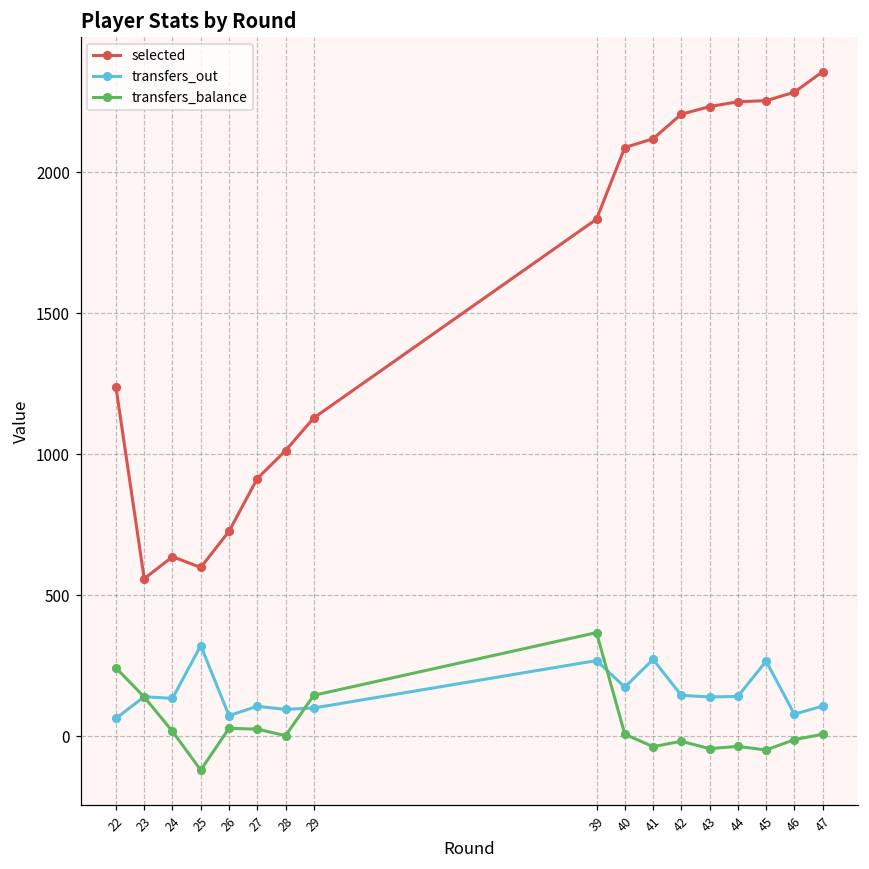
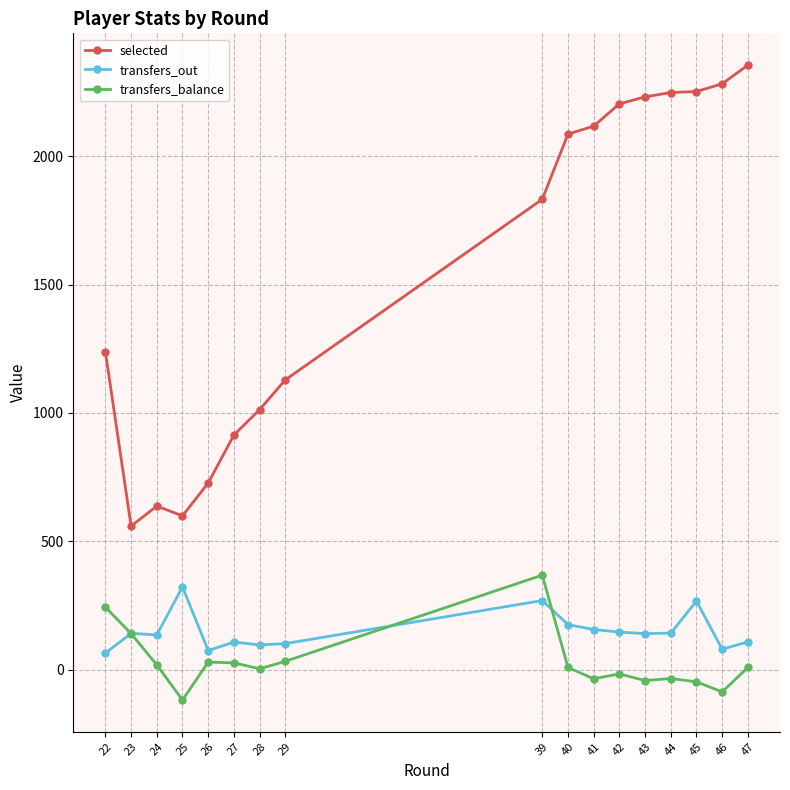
  {
    "selected": {
      "22": 1240,
      "23": 560,
      "24": 640,
      "25": 600,
      "26": 730,
      "27": 910,
      "28": 1010,
      "29": 1130,
      "39": 1830,
      "40": 2090,
      "41": 2120,
      "42": 2210,
      "43": 2230,
      "44": 2250,
      "45": 2250,
      "46": 2280,
      "47": 2360
    },
    "transfers_out": {
      "22": 60,
      "24": 140,
      "25": 320,
      "26": 70,
      "27": 110,
      "28": 100,
      "29": 100,
      "39": 270,
      "40": 180,
-     "41": 270,
+     "41": 160,
      "42": 150,
      "43": 140,
      "44": 140,
      "45": 270,
      "46": 80,
      "47": 110
    },
    "transfers_balance": {
      "22": 240,
      "24": 20,
      "25": -120,
      "26": 30,
      "27": 30,
      "28": 0,
-     "29": 150,
+     "29": 30,
      "39": 370,
      "40": 10,
      "41": -40,
      "42": -20,
      "43": -40,
      "44": -40,
      "45": -50,
-     "46": -10,
+     "46": -90,
      "47": 10
    }
  }
